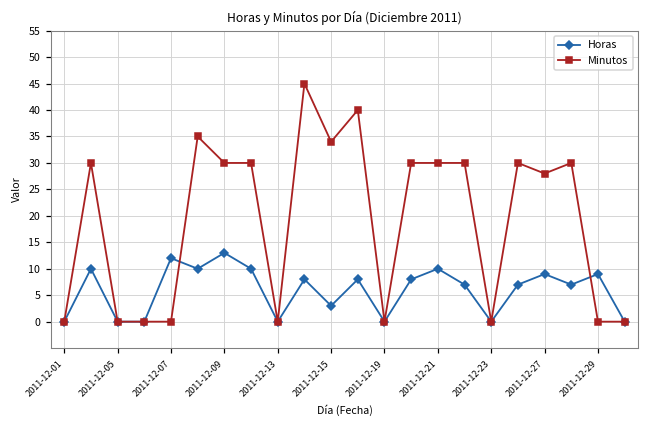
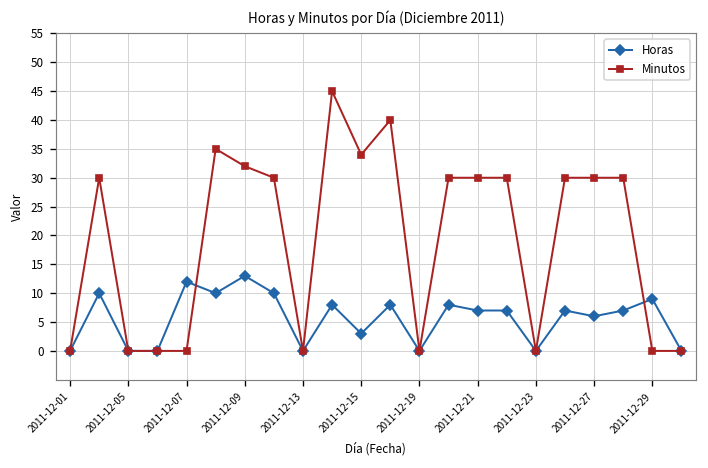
  {
    "Horas": {
      "2011-12-07": 12,
      "2011-12-09": 13,
      "2011-12-15": 3,
-     "2011-12-21": 10,
-     "2011-12-27": 9,
+     "2011-12-21": 7,
+     "2011-12-27": 6,
      "2011-12-29": 9
    },
    "Minutos": {
      "2011-12-07": 0,
-     "2011-12-09": 30,
+     "2011-12-09": 32,
      "2011-12-15": 34,
      "2011-12-21": 30,
-     "2011-12-27": 28,
+     "2011-12-27": 30,
      "2011-12-29": 0
    }
  }
